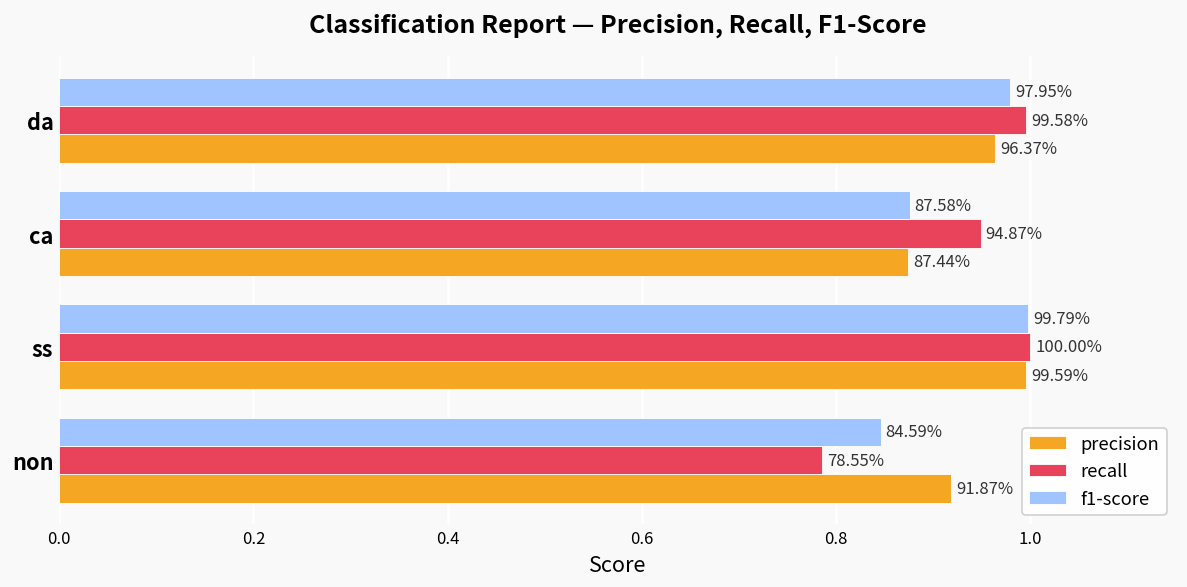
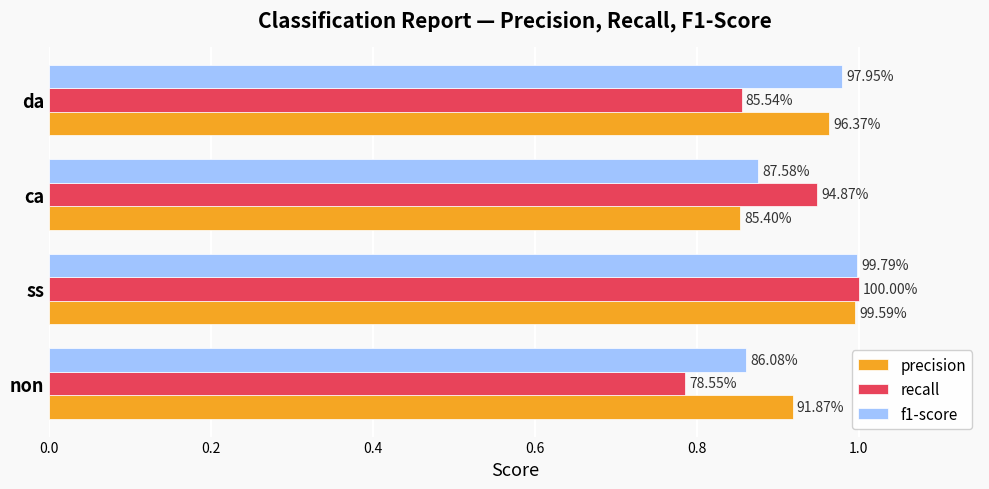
  {
    "precision": {
      "da": "96.37%",
-     "ca": "87.44%",
+     "ca": "85.40%",
      "ss": "99.59%",
      "non": "91.87%"
    },
    "recall": {
-     "da": "99.58%",
+     "da": "85.54%",
      "ca": "94.87%",
      "ss": "100.00%",
      "non": "78.55%"
    },
    "f1-score": {
      "da": "97.95%",
      "ca": "87.58%",
      "ss": "99.79%",
-     "non": "84.59%"
+     "non": "86.08%"
    }
  }
